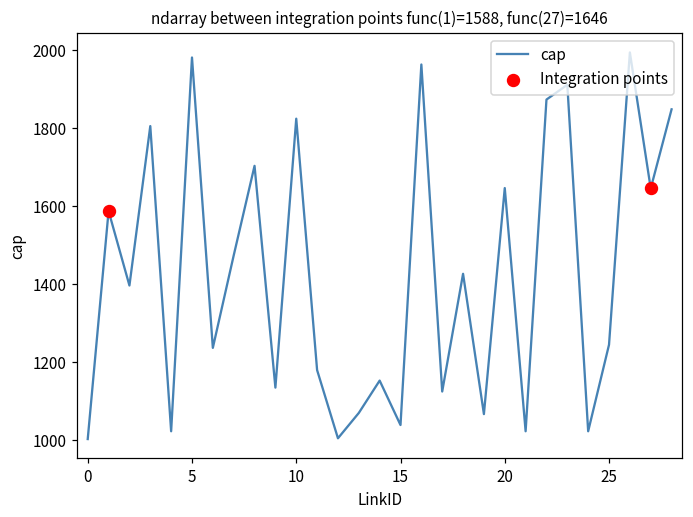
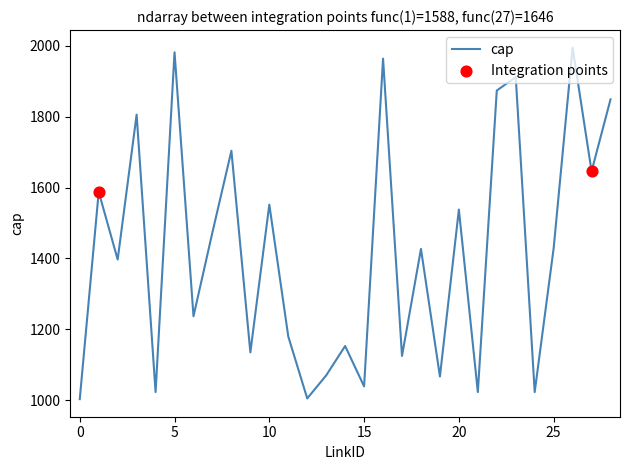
  {
    "cap": {
      "0": 1000,
      "5": 1980,
-     "10": 1830,
+     "10": 1550,
      "15": 1040,
-     "20": 1650,
-     "25": 1250
+     "20": 1540,
+     "25": 1430
    }
  }
